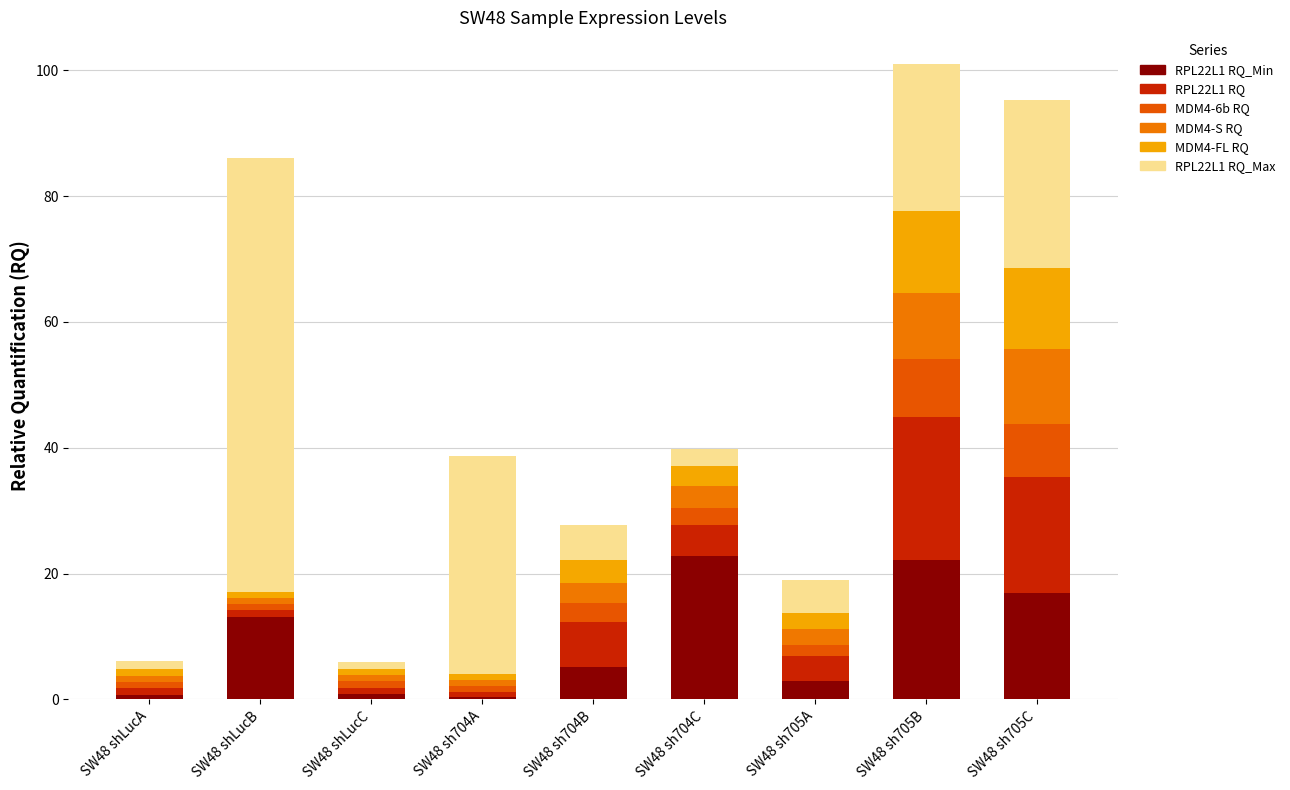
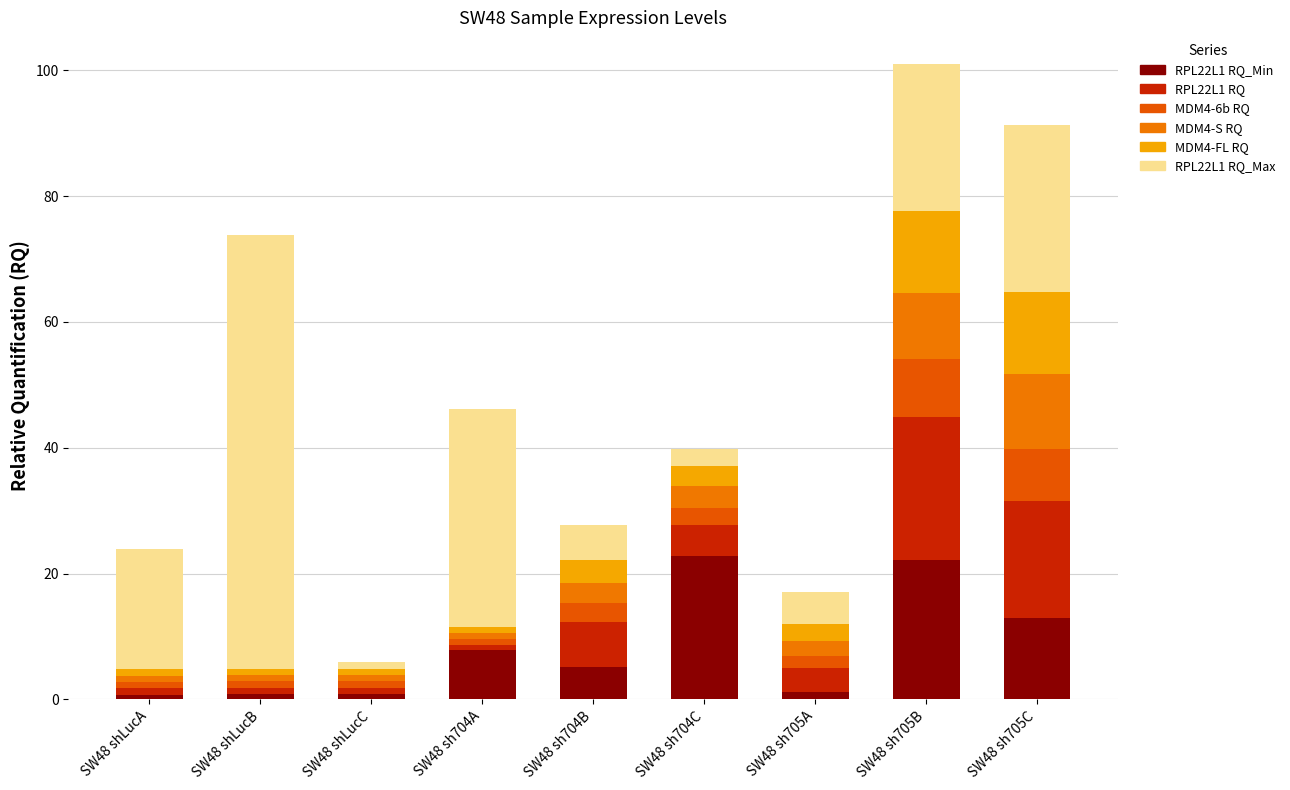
  {
    "RPL22L1 RQ_Min": {
      "SW48 shLucA": 1,
-     "SW48 shLucB": 13,
+     "SW48 shLucB": 1,
      "SW48 shLucC": 1,
-     "SW48 sh704A": 0,
+     "SW48 sh704A": 8,
      "SW48 sh704B": 5,
      "SW48 sh704C": 23,
-     "SW48 sh705A": 3,
+     "SW48 sh705A": 1,
      "SW48 sh705B": 22,
-     "SW48 sh705C": 17
+     "SW48 sh705C": 13
    },
    "RPL22L1 RQ_Max": {
-     "SW48 shLucA": 1,
+     "SW48 shLucA": 19,
      "SW48 shLucB": 69,
      "SW48 shLucC": 1,
      "SW48 sh704A": 35,
      "SW48 sh704B": 6,
      "SW48 sh704C": 3,
      "SW48 sh705A": 5,
      "SW48 sh705B": 23,
      "SW48 sh705C": 27
    }
  }
